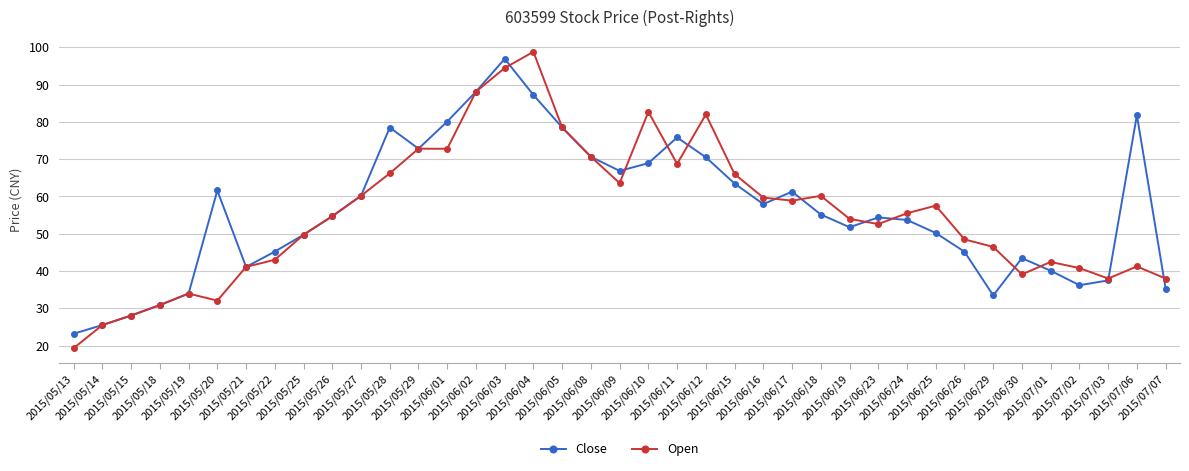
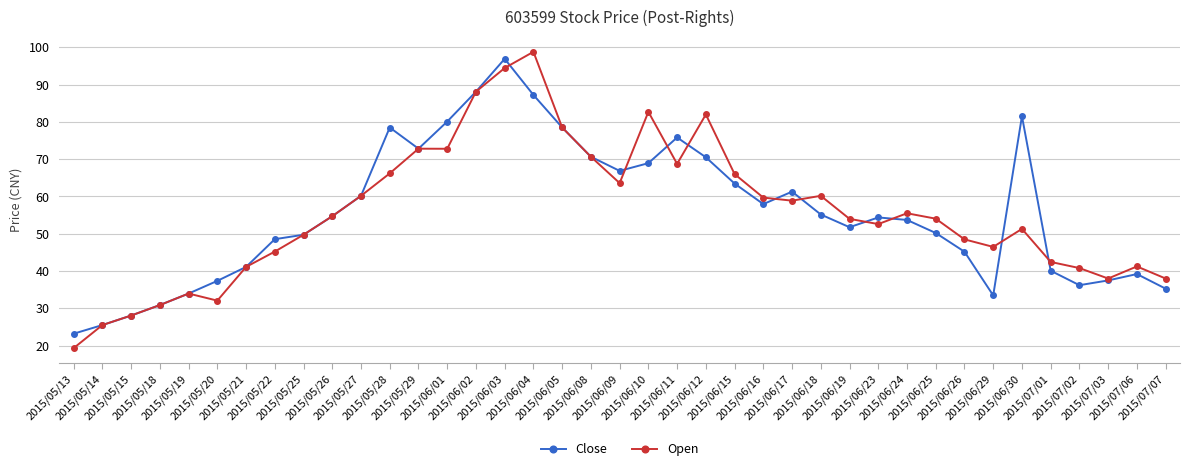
  {
    "Close": {
      "2015/05/13": 23,
-     "2015/05/20": 62,
-     "2015/05/22": 45,
+     "2015/05/20": 37,
+     "2015/05/22": 49,
      "2015/05/28": 79,
      "2015/06/01": 80,
      "2015/06/03": 97,
      "2015/06/04": 87,
      "2015/06/09": 67,
      "2015/06/10": 69,
      "2015/06/11": 76,
      "2015/06/12": 71,
      "2015/06/15": 63,
      "2015/06/16": 58,
      "2015/06/17": 61,
      "2015/06/18": 55,
      "2015/06/19": 52,
      "2015/06/23": 54,
      "2015/06/24": 54,
      "2015/06/25": 50,
      "2015/06/26": 45,
      "2015/06/29": 33,
-     "2015/06/30": 43,
+     "2015/06/30": 82,
      "2015/07/01": 40,
      "2015/07/02": 36,
-     "2015/07/06": 82,
+     "2015/07/06": 39,
      "2015/07/07": 35
    },
    "Open": {
      "2015/05/13": 19,
      "2015/05/20": 32,
-     "2015/05/22": 43,
+     "2015/05/22": 45,
      "2015/05/28": 66,
      "2015/06/01": 73,
      "2015/06/03": 94,
      "2015/06/04": 99,
      "2015/06/09": 64,
      "2015/06/10": 83,
      "2015/06/11": 69,
      "2015/06/12": 82,
      "2015/06/15": 66,
      "2015/06/16": 60,
      "2015/06/17": 59,
      "2015/06/18": 60,
      "2015/06/19": 54,
      "2015/06/23": 53,
      "2015/06/24": 56,
-     "2015/06/25": 58,
+     "2015/06/25": 54,
      "2015/06/26": 49,
      "2015/06/29": 46,
-     "2015/06/30": 39,
+     "2015/06/30": 51,
      "2015/07/01": 42,
      "2015/07/02": 41,
      "2015/07/06": 41,
      "2015/07/07": 38
    }
  }
